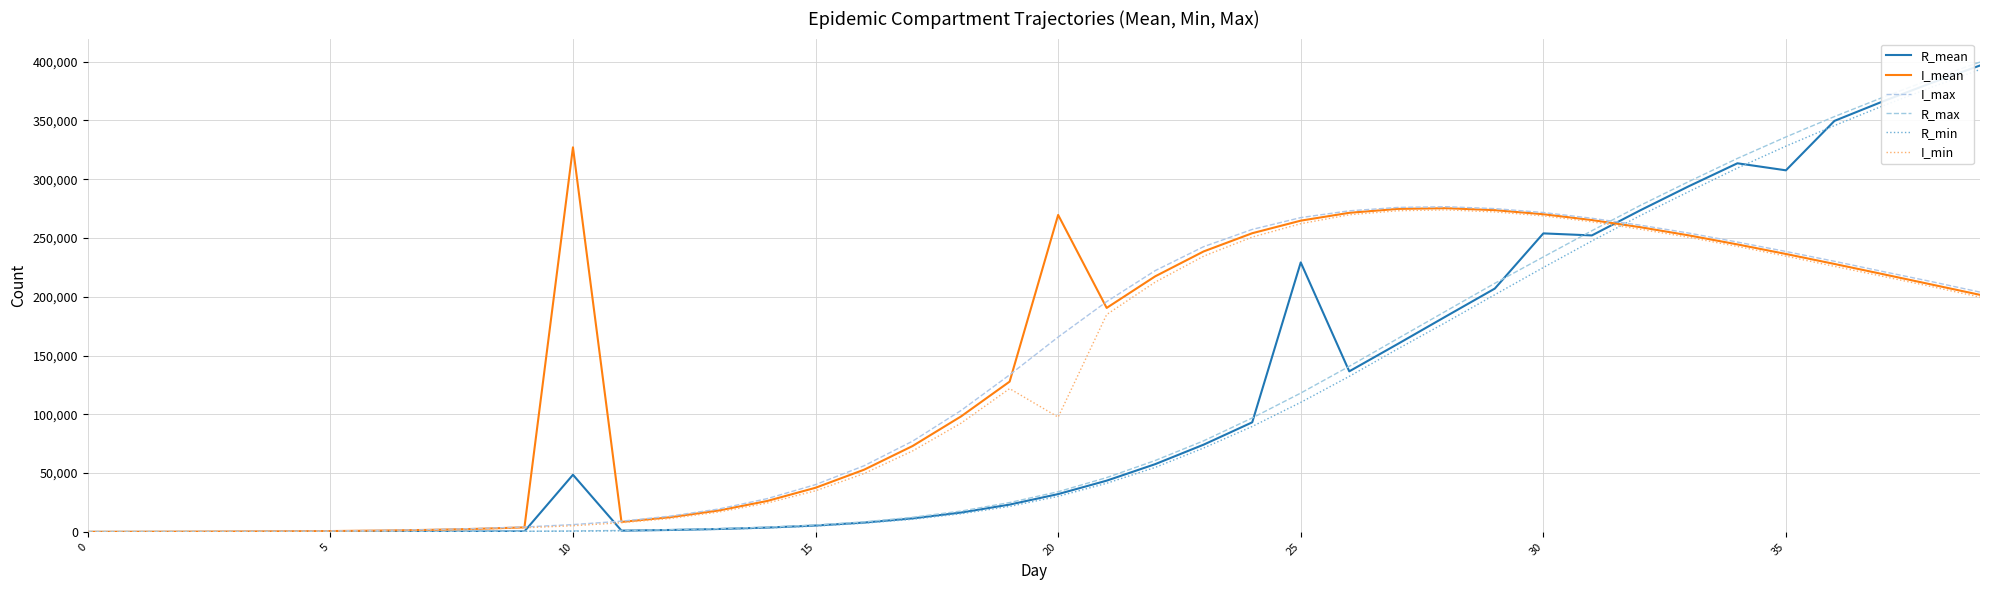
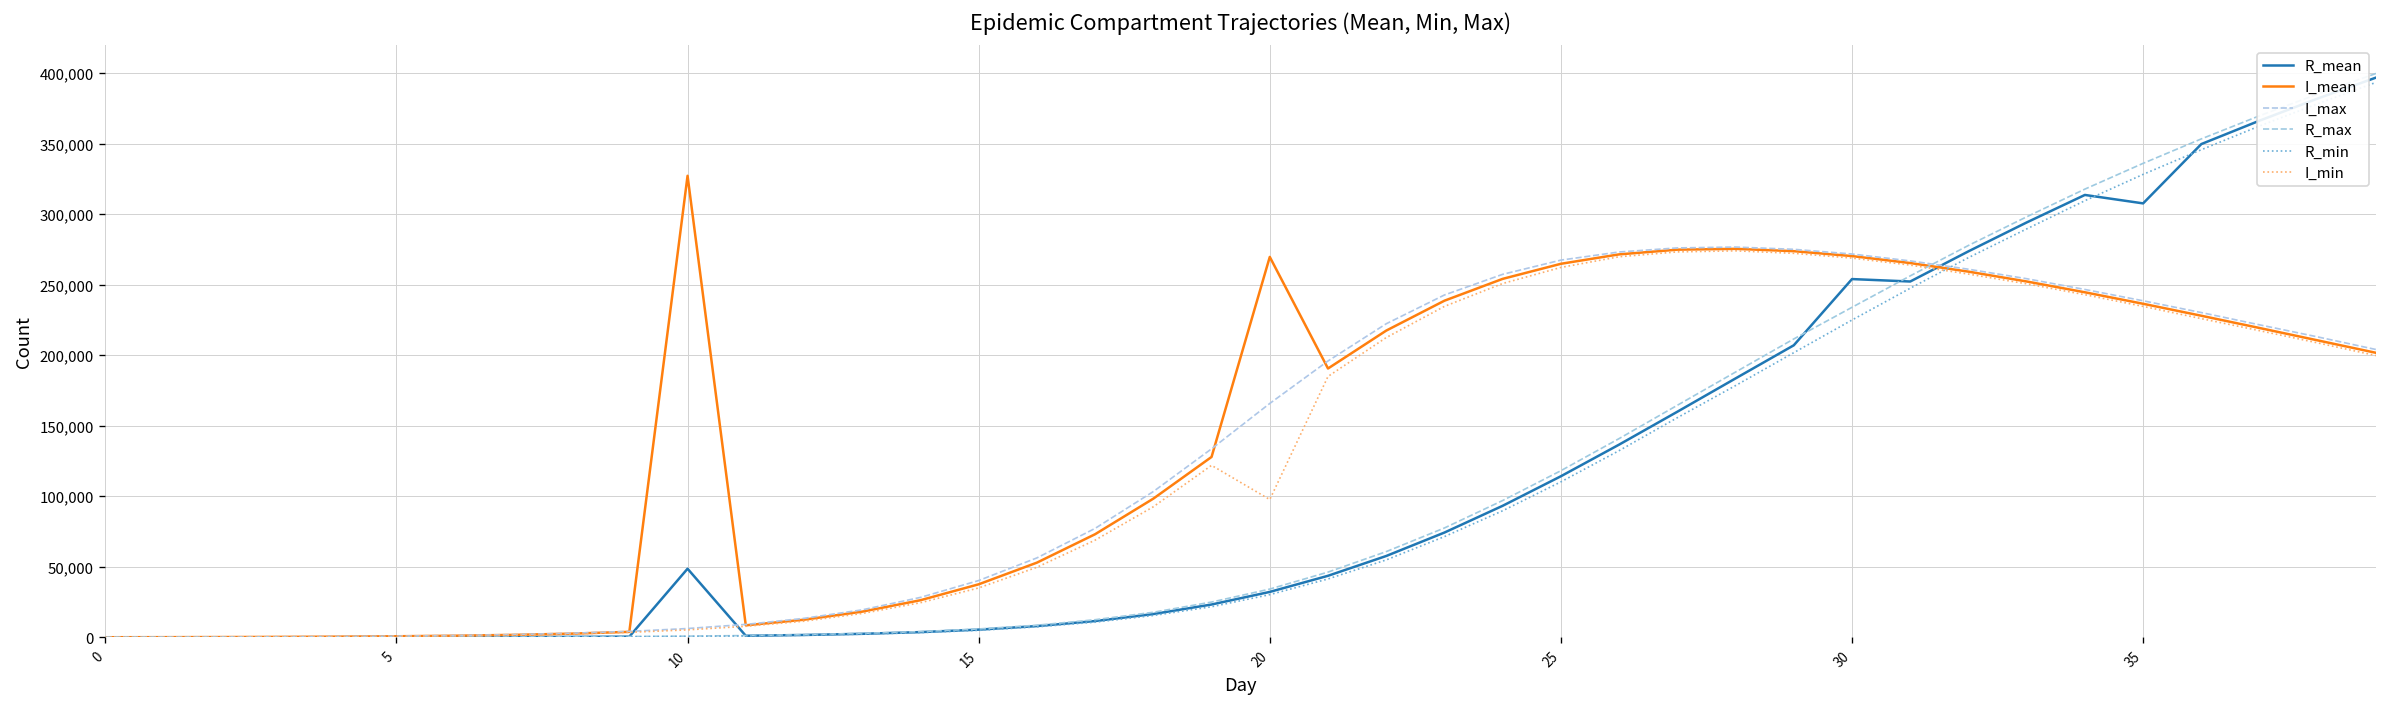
  {
    "R_mean": {
      "10": "49,000",
-     "25": "229,000",
+     "25": "114,000",
      "30": "254,000",
      "35": "308,000"
    },
    "I_mean": {
      "10": "327,000",
      "15": "38,000",
      "20": "270,000",
      "25": "265,000"
    },
    "I_min": {
      "15": "35,000",
      "20": "98,000",
      "25": "262,000"
    }
  }
